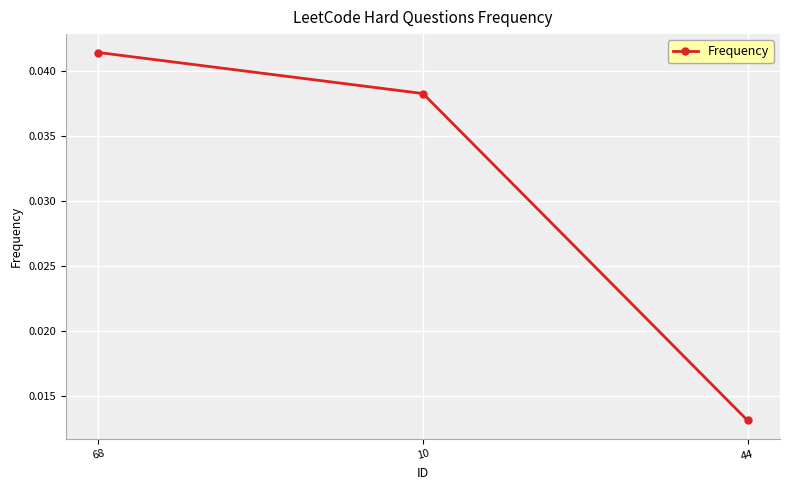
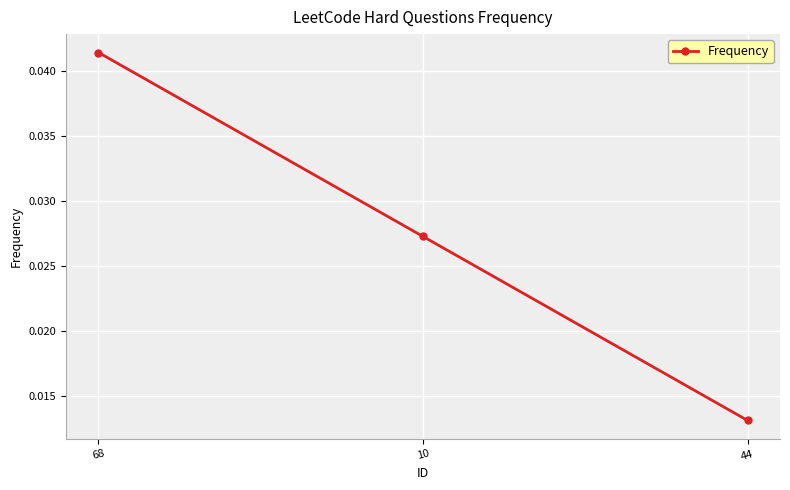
  {
    "68": 0.0414,
-   "10": 0.0383,
+   "10": 0.0273,
    "44": 0.0131
  }
